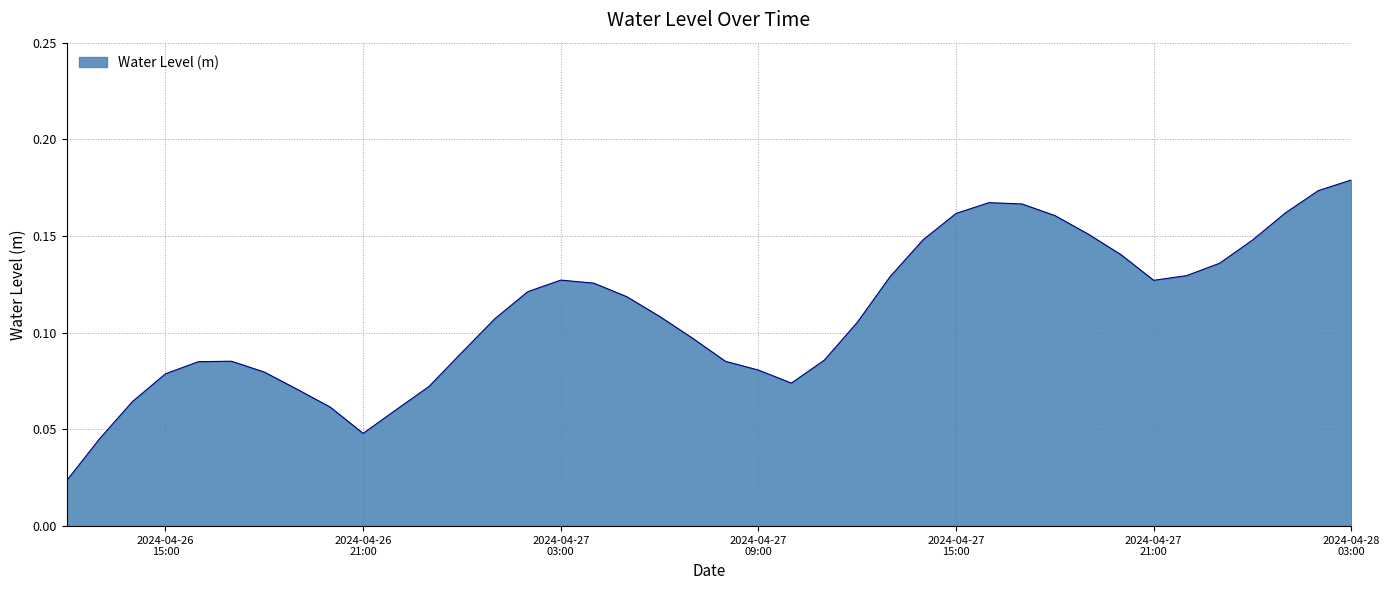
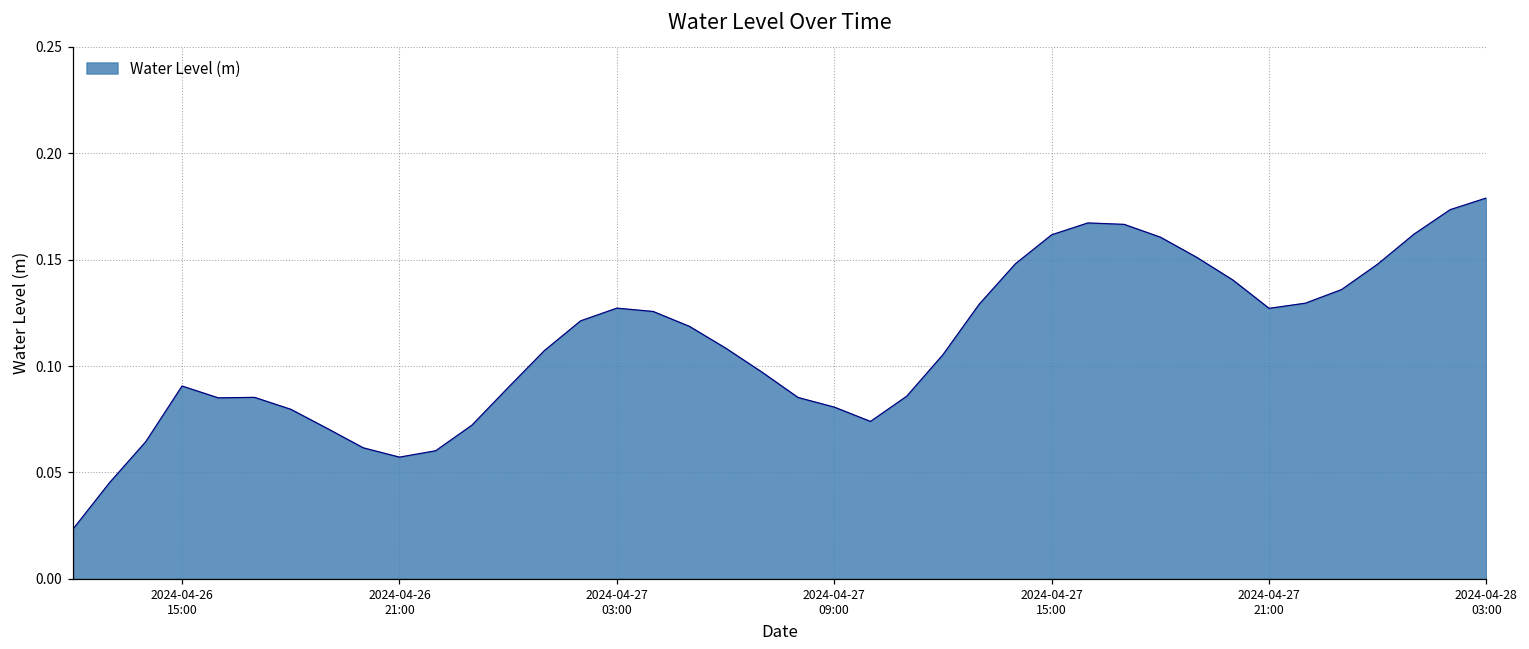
  {
-   "2024-04-26 15:00": 0.079,
-   "2024-04-26 21:00": 0.048,
+   "2024-04-26 15:00": 0.091,
+   "2024-04-26 21:00": 0.057,
    "2024-04-27 03:00": 0.127,
    "2024-04-27 09:00": 0.081,
    "2024-04-27 15:00": 0.162,
    "2024-04-27 21:00": 0.127,
    "2024-04-28 03:00": 0.179
  }
